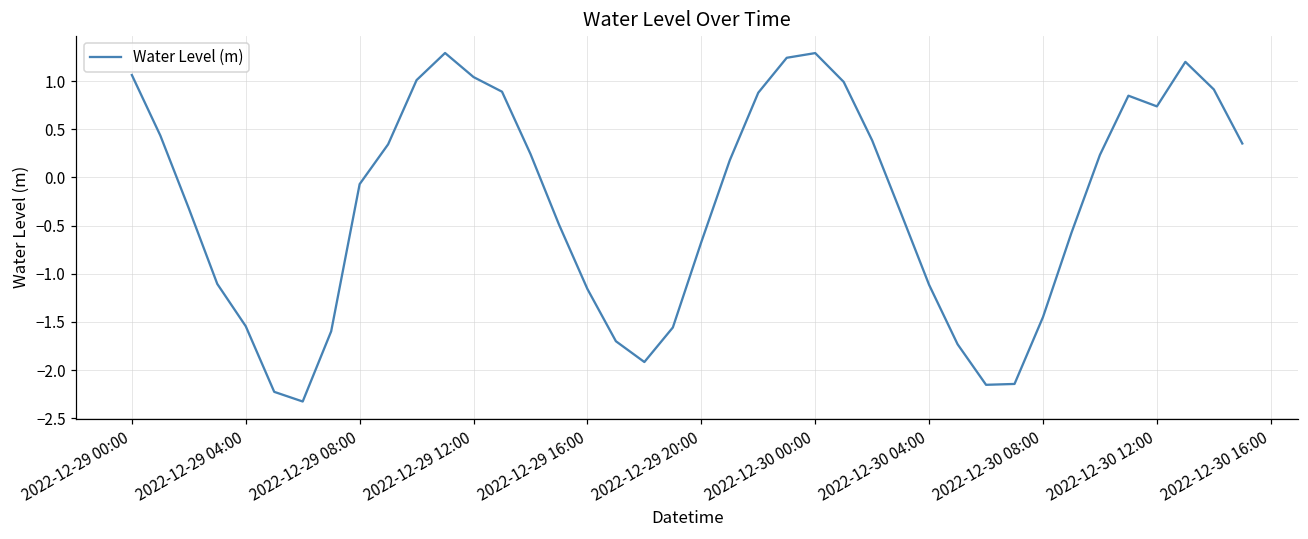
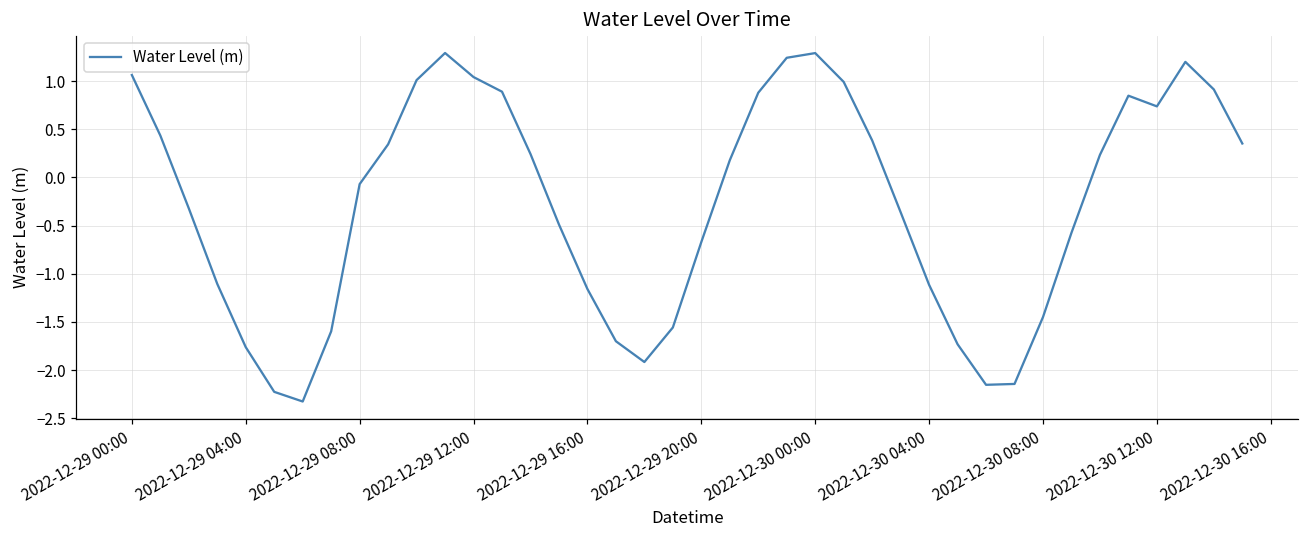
  {
    "2022-12-29 00:00": 1.1,
-   "2022-12-29 04:00": -1.5,
+   "2022-12-29 04:00": -1.8,
    "2022-12-29 08:00": -0.1,
    "2022-12-29 12:00": 1.0,
    "2022-12-29 16:00": -1.2,
    "2022-12-29 20:00": -0.7,
    "2022-12-30 00:00": 1.3,
    "2022-12-30 04:00": -1.1,
    "2022-12-30 08:00": -1.4,
    "2022-12-30 12:00": 0.7
  }
